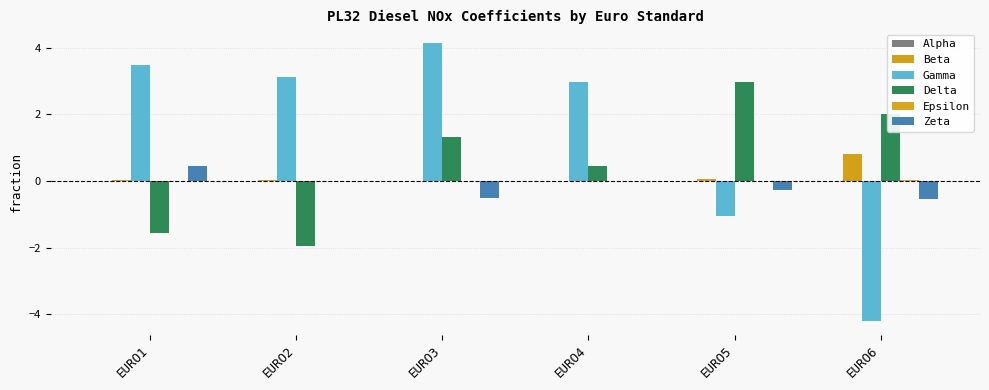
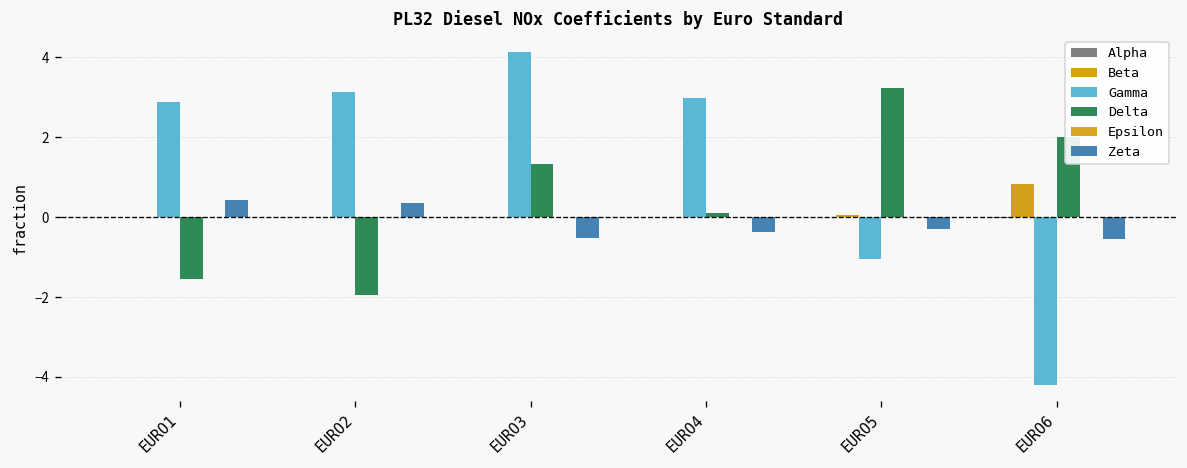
  {
    "Gamma": {
-     "EURO1": 3.5,
+     "EURO1": 2.9,
      "EURO2": 3.1,
      "EURO3": 4.1,
      "EURO4": 3.0,
      "EURO5": -1.0,
      "EURO6": -4.2
    },
    "Delta": {
      "EURO1": -1.6,
      "EURO2": -2.0,
      "EURO3": 1.3,
-     "EURO4": 0.5,
-     "EURO5": 3.0
+     "EURO4": 0.1,
+     "EURO5": 3.2
    },
    "Zeta": {
      "EURO1": 0.4,
-     "EURO2": 0.0,
+     "EURO2": 0.4,
      "EURO3": -0.5,
-     "EURO4": 0.0,
+     "EURO4": -0.4,
      "EURO5": -0.3,
      "EURO6": -0.5
    }
  }
